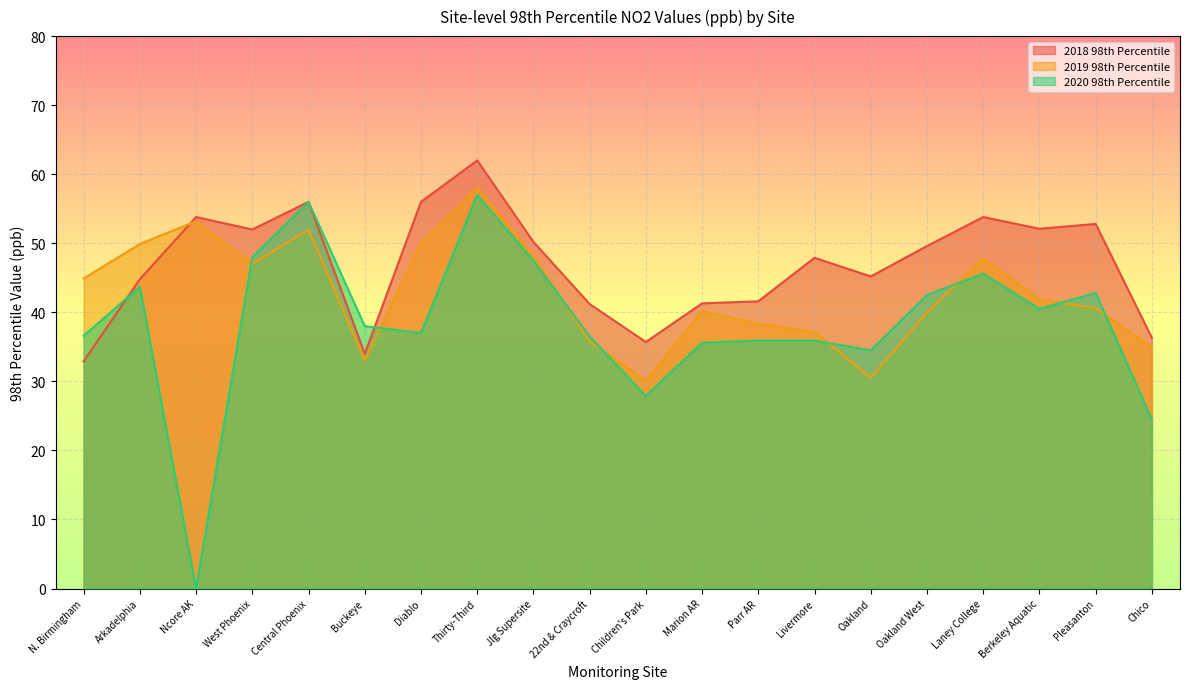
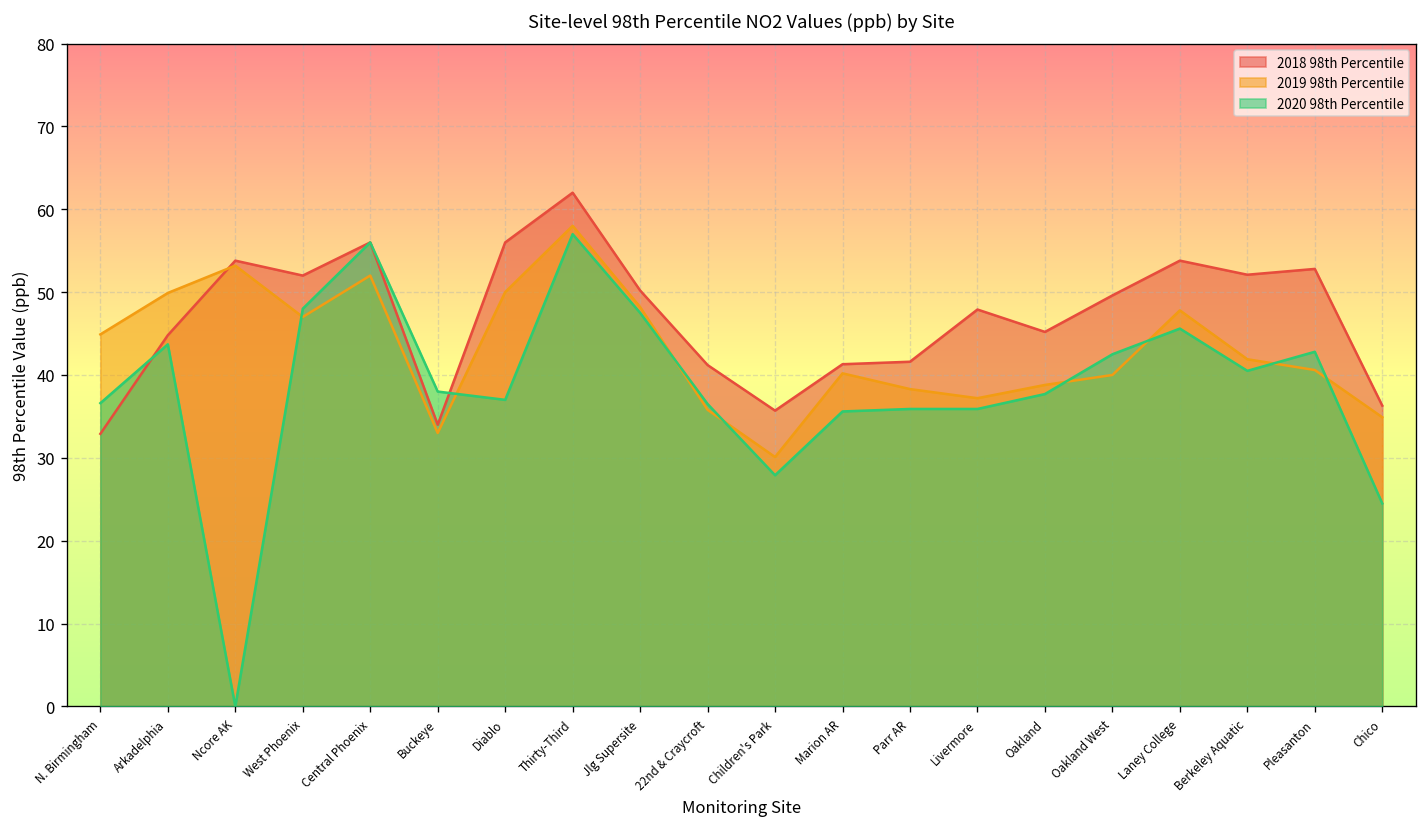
  {
    "2018 98th Percentile": {
      "N. Birmingham": 33,
      "Arkadelphia": 45,
      "Ncore AK": 54,
      "West Phoenix": 52,
      "Buckeye": 34,
      "Diablo": 56,
      "Thirty-Third": 62,
      "Jlg Supersite": 50,
      "22nd & Craycroft": 41,
      "Children's Park": 36,
      "Marion AR": 41,
      "Parr AR": 42,
      "Livermore": 48,
      "Oakland": 45,
      "Oakland West": 50,
      "Laney College": 54,
      "Berkeley Aquatic": 52,
      "Pleasanton": 53,
      "Chico": 36
    },
    "2019 98th Percentile": {
      "N. Birmingham": 45,
      "Arkadelphia": 50,
      "Ncore AK": 53,
      "West Phoenix": 47,
      "Central Phoenix": 52,
      "Buckeye": 33,
      "Diablo": 50,
      "Thirty-Third": 58,
      "Jlg Supersite": 48,
      "22nd & Craycroft": 36,
      "Children's Park": 30,
      "Marion AR": 40,
      "Parr AR": 38,
      "Livermore": 37,
-     "Oakland": 31,
+     "Oakland": 39,
      "Oakland West": 40,
      "Laney College": 48,
      "Berkeley Aquatic": 42,
      "Pleasanton": 41,
      "Chico": 35
    },
    "2020 98th Percentile": {
      "N. Birmingham": 37,
      "Arkadelphia": 44,
      "Ncore AK": 0,
      "West Phoenix": 48,
      "Buckeye": 38,
      "Diablo": 37,
      "Thirty-Third": 57,
      "Jlg Supersite": 48,
      "22nd & Craycroft": 37,
      "Children's Park": 28,
      "Marion AR": 36,
      "Parr AR": 36,
      "Livermore": 36,
-     "Oakland": 35,
+     "Oakland": 38,
      "Oakland West": 43,
      "Laney College": 46,
      "Berkeley Aquatic": 41,
      "Pleasanton": 43,
      "Chico": 25
    }
  }
